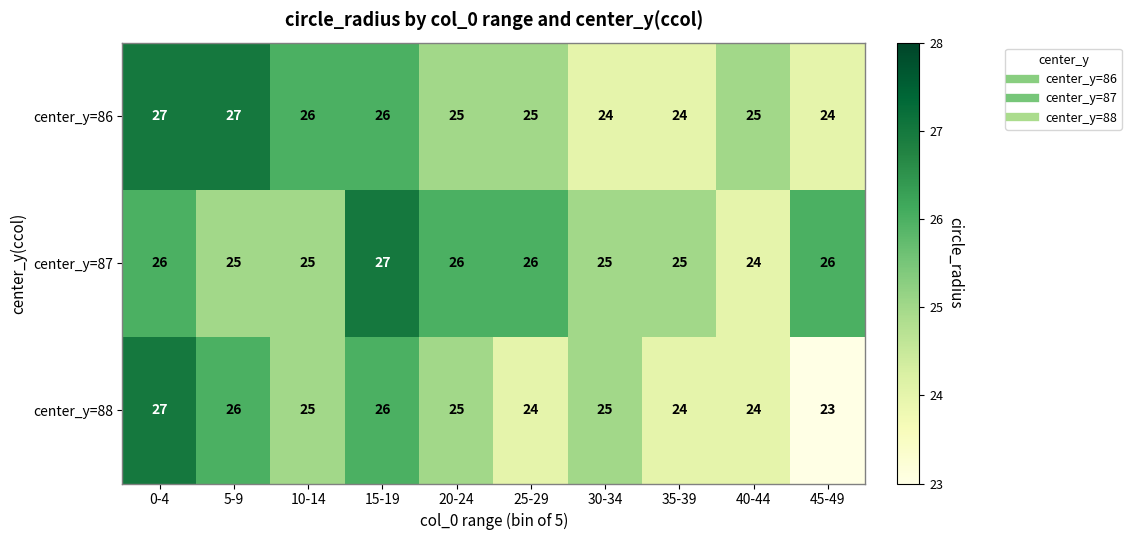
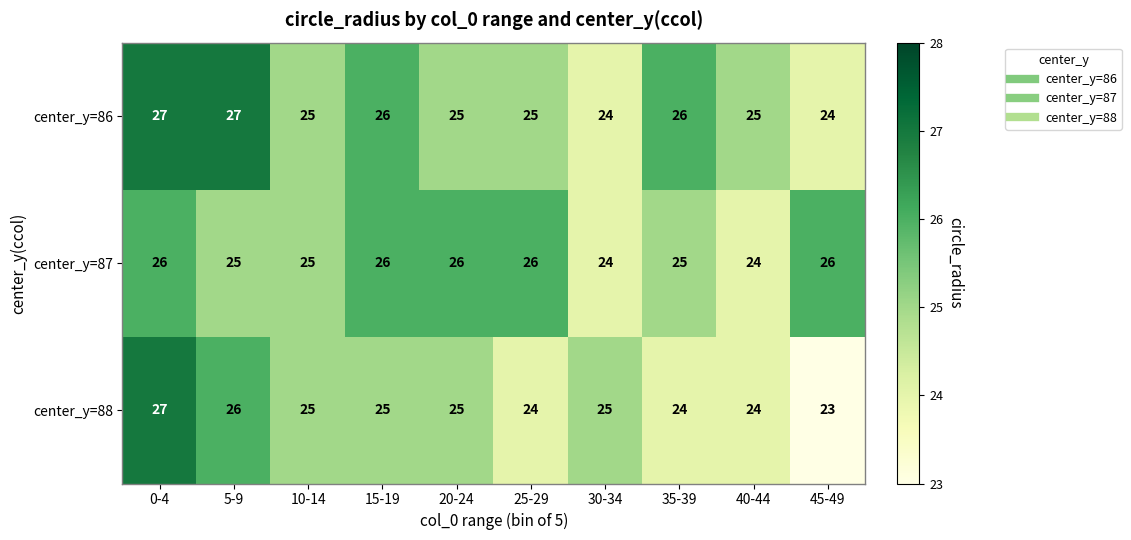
  {
    "center_y=86": {
      "0-4": 27,
      "5-9": 27,
-     "10-14": 26,
+     "10-14": 25,
      "15-19": 26,
      "20-24": 25,
      "25-29": 25,
      "30-34": 24,
-     "35-39": 24,
+     "35-39": 26,
      "40-44": 25,
      "45-49": 24
    },
    "center_y=87": {
      "0-4": 26,
      "5-9": 25,
      "10-14": 25,
-     "15-19": 27,
+     "15-19": 26,
      "20-24": 26,
      "25-29": 26,
-     "30-34": 25,
+     "30-34": 24,
      "35-39": 25,
      "40-44": 24,
      "45-49": 26
    },
    "center_y=88": {
      "0-4": 27,
      "5-9": 26,
      "10-14": 25,
-     "15-19": 26,
+     "15-19": 25,
      "20-24": 25,
      "25-29": 24,
      "30-34": 25,
      "35-39": 24,
      "40-44": 24,
      "45-49": 23
    }
  }
